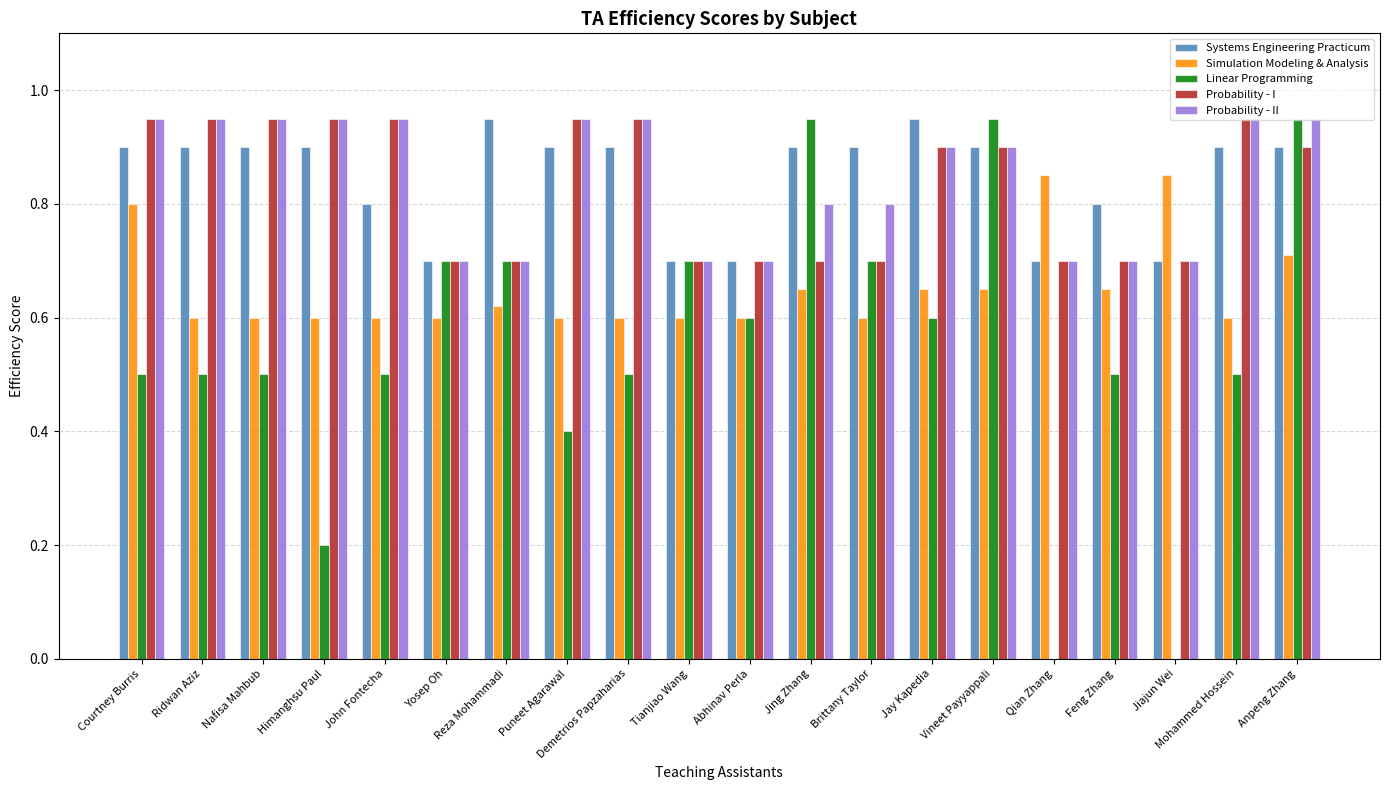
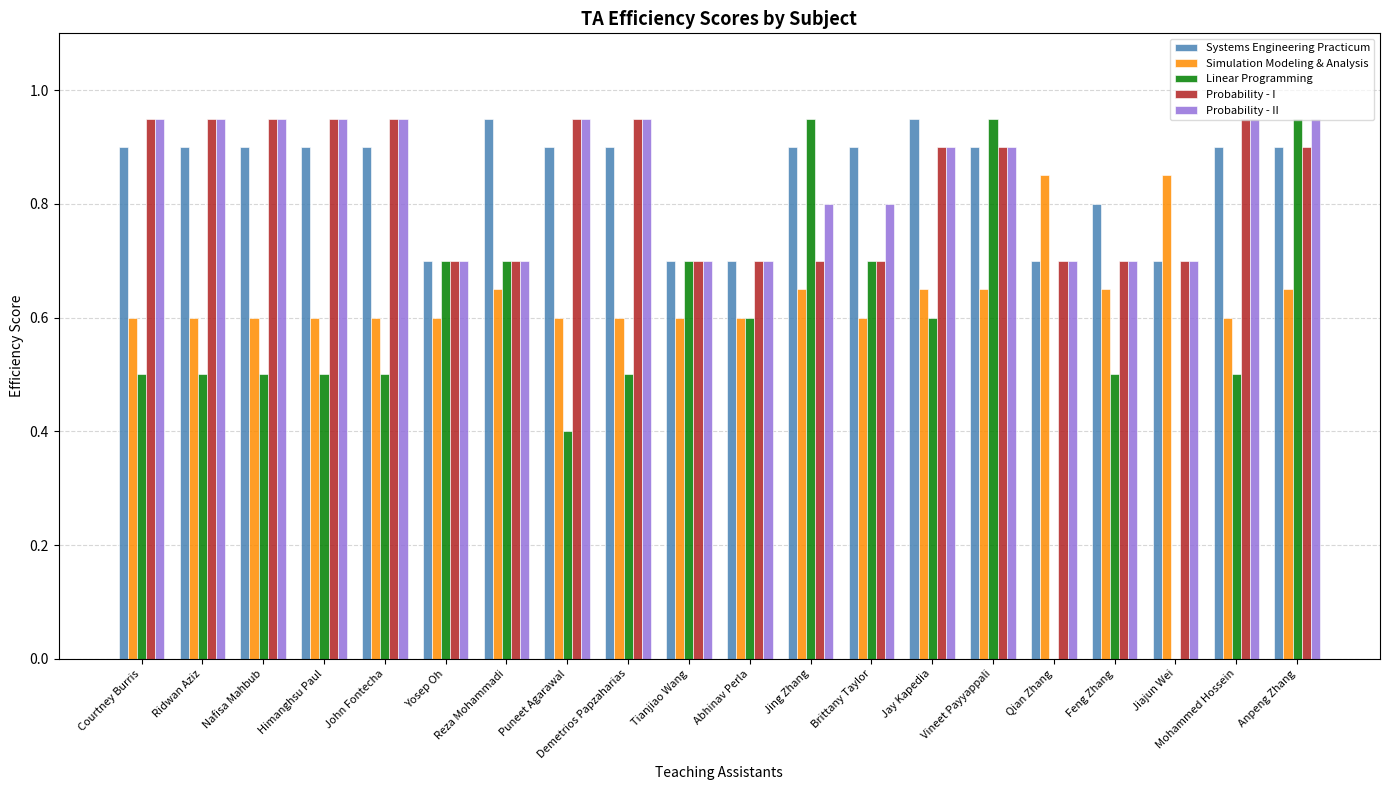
  {
    "Systems Engineering Practicum": {
      "Courtney Burris": 0.9,
      "Ridwan Aziz": 0.9,
      "Nafisa Mahbub": 0.9,
      "Himanghsu Paul": 0.9,
-     "John Fontecha": 0.8,
+     "John Fontecha": 0.9,
      "Yosep Oh": 0.7,
      "Reza Mohammadi": 0.95,
      "Puneet Agarawal": 0.9,
      "Demetrios Papzaharias": 0.9,
      "Tianjiao Wang": 0.7,
      "Abhinav Perla": 0.7,
      "Jing Zhang": 0.9,
      "Brittany Taylor": 0.9,
      "Jay Kapedia": 0.95,
      "Vineet Payyappali": 0.9,
      "Qian Zhang": 0.7,
      "Feng Zhang": 0.8,
      "Jiajun Wei": 0.7,
      "Mohammed Hossein": 0.9,
      "Anpeng Zhang": 0.9
    },
    "Simulation Modeling & Analysis": {
-     "Courtney Burris": 0.8,
+     "Courtney Burris": 0.6,
      "Ridwan Aziz": 0.60,
      "Nafisa Mahbub": 0.60,
      "Himanghsu Paul": 0.60,
      "John Fontecha": 0.60,
      "Yosep Oh": 0.60,
-     "Reza Mohammadi": 0.62,
+     "Reza Mohammadi": 0.65,
      "Puneet Agarawal": 0.60,
      "Demetrios Papzaharias": 0.60,
      "Tianjiao Wang": 0.60,
      "Abhinav Perla": 0.60,
      "Jing Zhang": 0.65,
      "Brittany Taylor": 0.60,
      "Jay Kapedia": 0.65,
      "Vineet Payyappali": 0.65,
      "Qian Zhang": 0.85,
      "Feng Zhang": 0.65,
      "Jiajun Wei": 0.85,
      "Mohammed Hossein": 0.60,
-     "Anpeng Zhang": 0.71
+     "Anpeng Zhang": 0.65
    },
    "Linear Programming": {
      "Courtney Burris": 0.5,
      "Ridwan Aziz": 0.5,
      "Nafisa Mahbub": 0.5,
-     "Himanghsu Paul": 0.2,
+     "Himanghsu Paul": 0.5,
      "John Fontecha": 0.5,
      "Yosep Oh": 0.7,
      "Reza Mohammadi": 0.7,
      "Puneet Agarawal": 0.4,
      "Demetrios Papzaharias": 0.5,
      "Tianjiao Wang": 0.7,
      "Abhinav Perla": 0.6,
      "Jing Zhang": 0.95,
      "Brittany Taylor": 0.7,
      "Jay Kapedia": 0.6,
      "Vineet Payyappali": 0.95,
      "Qian Zhang": 0.0,
      "Feng Zhang": 0.5,
      "Jiajun Wei": 0.0,
      "Mohammed Hossein": 0.5
    },
    "Probability - I": {
      "Courtney Burris": 0.95,
      "Ridwan Aziz": 0.95,
      "Nafisa Mahbub": 0.95,
      "Himanghsu Paul": 0.95,
      "John Fontecha": 0.95,
      "Yosep Oh": 0.70,
      "Reza Mohammadi": 0.70,
      "Puneet Agarawal": 0.95,
      "Demetrios Papzaharias": 0.95,
      "Tianjiao Wang": 0.70,
      "Abhinav Perla": 0.70,
      "Jing Zhang": 0.70,
      "Brittany Taylor": 0.70,
      "Jay Kapedia": 0.90,
      "Vineet Payyappali": 0.90,
      "Qian Zhang": 0.70,
      "Feng Zhang": 0.70,
      "Jiajun Wei": 0.70,
      "Anpeng Zhang": 0.90
    },
    "Probability - II": {
      "Courtney Burris": 0.95,
      "Ridwan Aziz": 0.95,
      "Nafisa Mahbub": 0.95,
      "Himanghsu Paul": 0.95,
      "John Fontecha": 0.95,
      "Yosep Oh": 0.70,
      "Reza Mohammadi": 0.70,
      "Puneet Agarawal": 0.95,
      "Demetrios Papzaharias": 0.95,
      "Tianjiao Wang": 0.70,
      "Abhinav Perla": 0.70,
      "Jing Zhang": 0.80,
      "Brittany Taylor": 0.80,
      "Jay Kapedia": 0.90,
      "Vineet Payyappali": 0.90,
      "Qian Zhang": 0.70,
      "Feng Zhang": 0.70,
      "Jiajun Wei": 0.70
    }
  }
